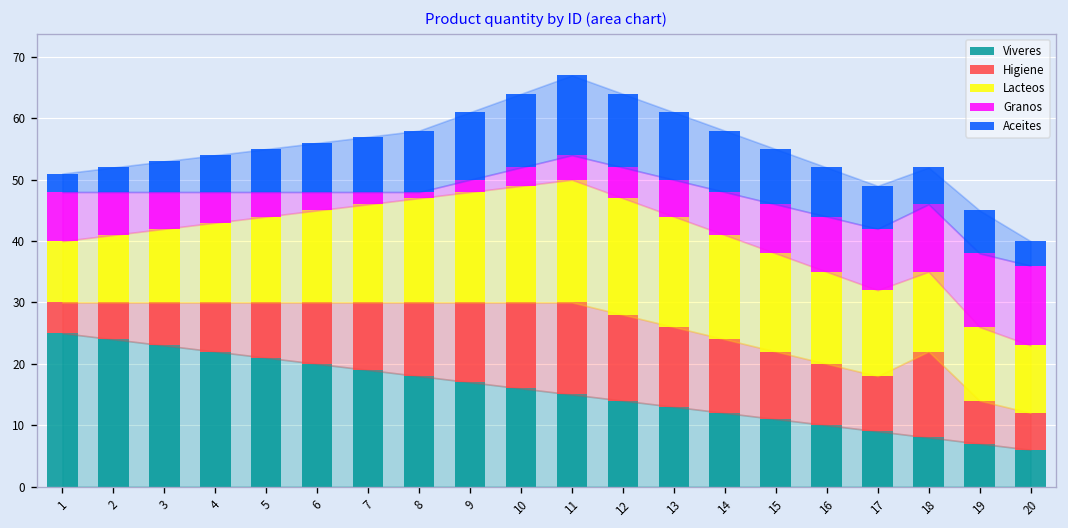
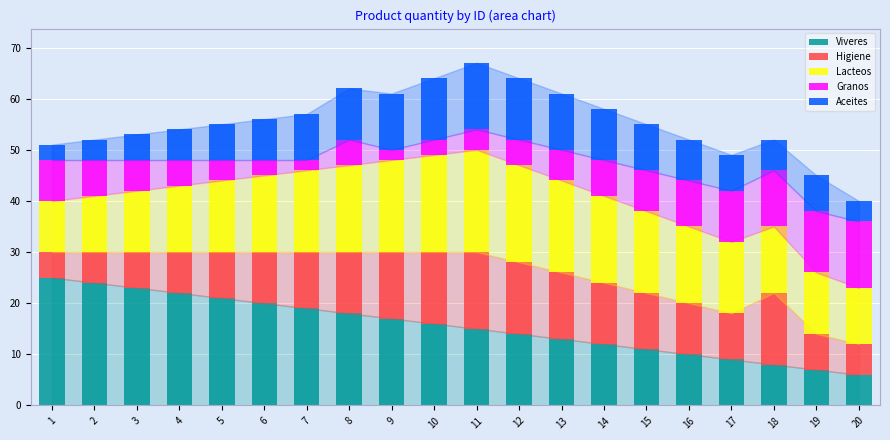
  {
    "Viveres": {
      "1": 25,
      "2": 24,
      "3": 23,
      "4": 22,
      "5": 21,
      "6": 20,
      "7": 19,
      "8": 18,
      "9": 17,
      "10": 16,
      "11": 15,
      "12": 14,
      "13": 13,
      "14": 12,
      "15": 11,
      "16": 10,
      "17": 9,
      "18": 8,
      "19": 7,
      "20": 6
    },
    "Higiene": {
      "1": 5,
      "2": 6,
      "3": 7,
      "4": 8,
      "5": 9,
      "6": 10,
      "7": 11,
      "8": 12,
      "9": 13,
      "10": 14,
      "11": 15,
      "12": 14,
      "13": 13,
      "14": 12,
      "15": 11,
      "16": 10,
      "17": 9,
      "18": 14,
      "19": 7,
      "20": 6
    },
    "Lacteos": {
      "1": 10,
      "2": 11,
      "3": 12,
      "4": 13,
      "5": 14,
      "6": 15,
      "7": 16,
      "8": 17,
      "9": 18,
      "10": 19,
      "11": 20,
      "12": 19,
      "13": 18,
      "14": 17,
      "15": 16,
      "16": 15,
      "17": 14,
      "18": 13,
      "19": 12,
      "20": 11
    },
    "Granos": {
      "1": 8,
      "2": 7,
      "3": 6,
      "4": 5,
      "5": 4,
      "6": 3,
      "7": 2,
-     "8": 1,
+     "8": 5,
      "9": 2,
      "10": 3,
      "11": 4,
      "12": 5,
      "13": 6,
      "14": 7,
      "15": 8,
      "16": 9,
      "17": 10,
      "18": 11,
      "19": 12,
      "20": 13
    },
    "Aceites": {
      "1": 3,
      "2": 4,
      "3": 5,
      "4": 6,
      "5": 7,
      "6": 8,
      "7": 9,
      "8": 10,
      "9": 11,
      "10": 12,
      "11": 13,
      "12": 12,
      "13": 11,
      "14": 10,
      "15": 9,
      "16": 8,
      "17": 7,
      "18": 6,
      "19": 7,
      "20": 4
    }
  }
